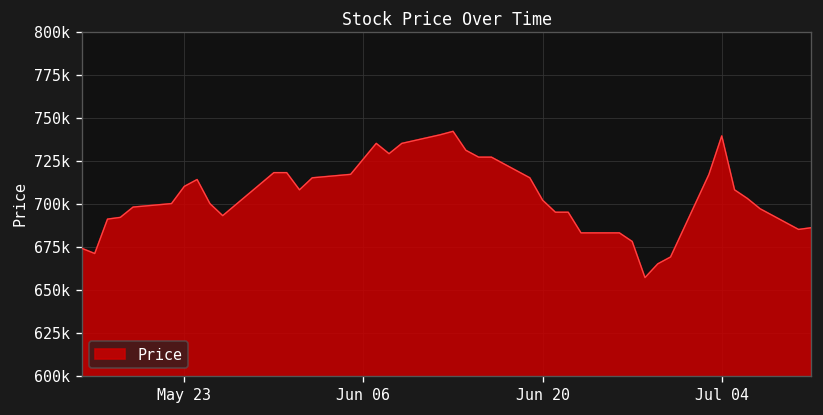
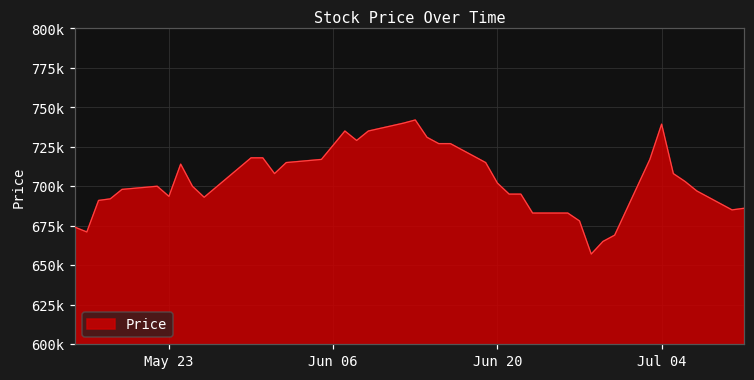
  {
-   "May 23": 710000,
+   "May 23": 694000,
    "Jun 20": 702000,
    "Jul 04": 739000
  }
